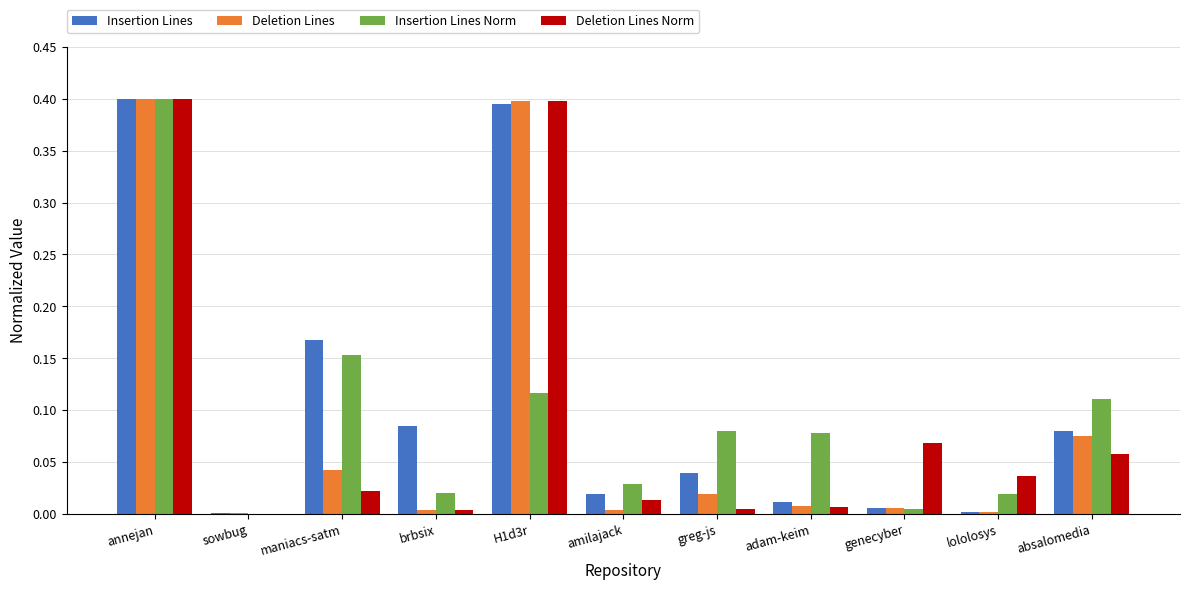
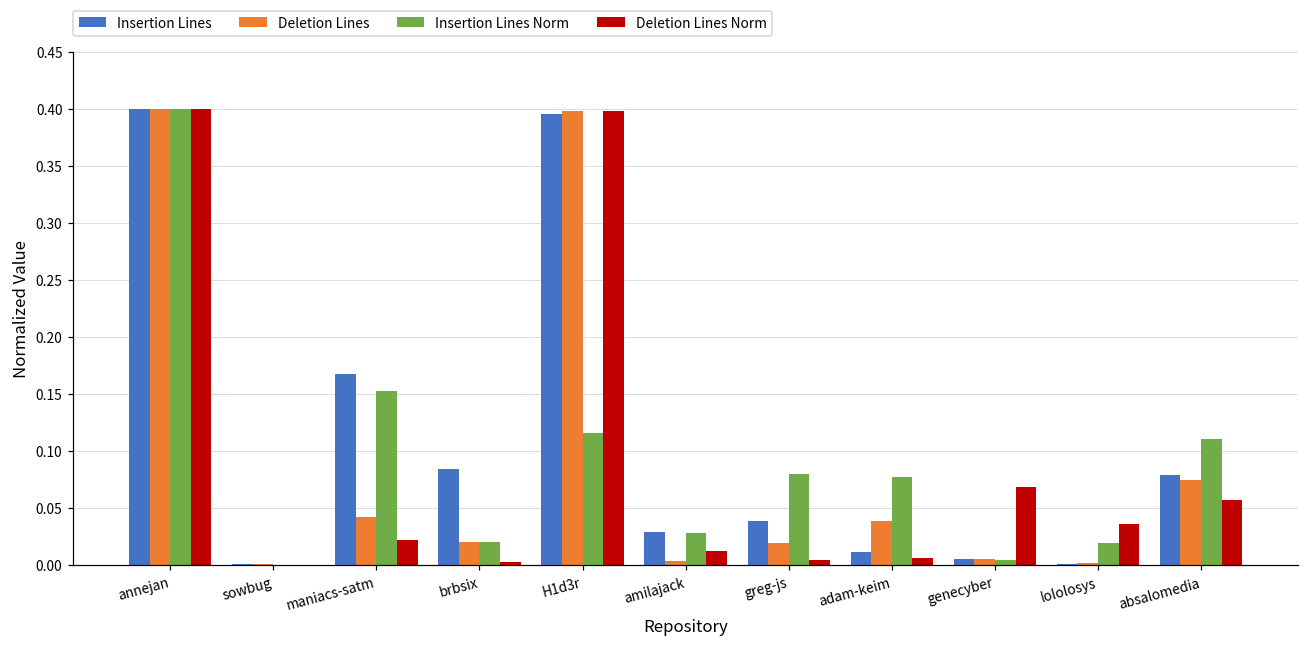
  {
    "Insertion Lines": {
      "annejan": 0.400,
      "maniacs-satm": 0.168,
      "brbsix": 0.084,
      "H1d3r": 0.395,
-     "amilajack": 0.020,
+     "amilajack": 0.029,
      "greg-js": 0.039,
      "adam-keim": 0.012,
      "genecyber": 0.006,
      "absalomedia": 0.079
    },
    "Deletion Lines": {
      "annejan": 0.400,
      "maniacs-satm": 0.043,
-     "brbsix": 0.004,
+     "brbsix": 0.020,
      "H1d3r": 0.398,
      "amilajack": 0.004,
      "greg-js": 0.019,
-     "adam-keim": 0.007,
+     "adam-keim": 0.039,
      "genecyber": 0.006,
      "absalomedia": 0.075
    },
    "Insertion Lines Norm": {
      "annejan": 0.400,
      "sowbug": 0.000,
      "maniacs-satm": 0.153,
      "brbsix": 0.020,
      "H1d3r": 0.116,
      "amilajack": 0.029,
      "greg-js": 0.080,
      "adam-keim": 0.078,
      "genecyber": 0.005,
      "lololosys": 0.020,
      "absalomedia": 0.111
    },
    "Deletion Lines Norm": {
      "annejan": 0.400,
      "sowbug": 0.000,
      "maniacs-satm": 0.022,
      "brbsix": 0.003,
      "H1d3r": 0.398,
      "amilajack": 0.013,
      "greg-js": 0.005,
      "adam-keim": 0.006,
      "genecyber": 0.068,
      "lololosys": 0.036,
      "absalomedia": 0.057
    }
  }
